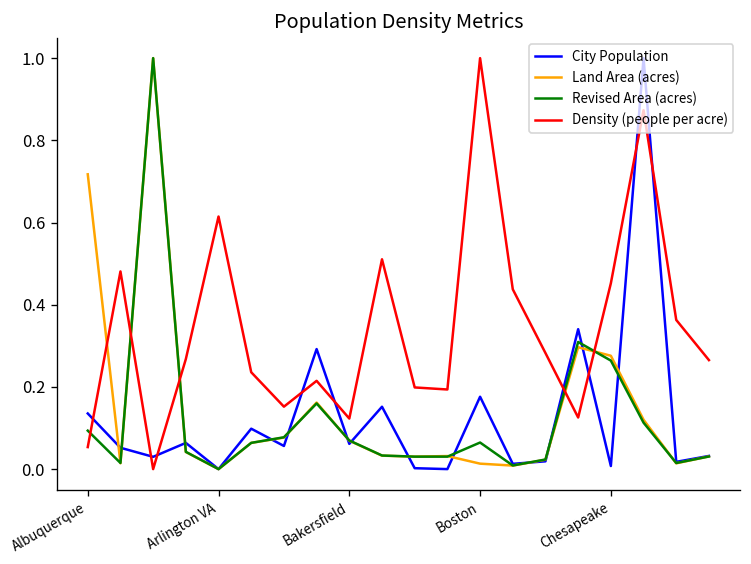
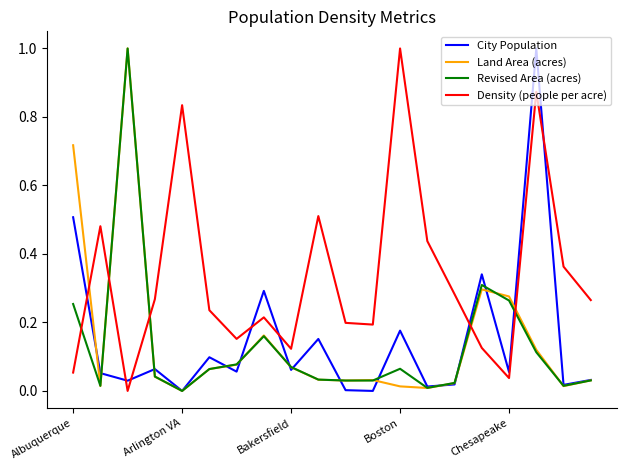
  {
    "City Population": {
-     "Albuquerque": 0.14,
+     "Albuquerque": 0.51,
      "Bakersfield": 0.06,
      "Boston": 0.18,
-     "Chesapeake": 0.01
+     "Chesapeake": 0.06
    },
    "Land Area (acres)": {
      "Albuquerque": 0.72,
      "Boston": 0.01,
      "Chesapeake": 0.28
    },
    "Revised Area (acres)": {
-     "Albuquerque": 0.09,
+     "Albuquerque": 0.25,
      "Boston": 0.06,
      "Chesapeake": 0.26
    },
    "Density (people per acre)": {
      "Albuquerque": 0.05,
-     "Arlington VA": 0.61,
+     "Arlington VA": 0.83,
      "Bakersfield": 0.12,
      "Boston": 1.00,
-     "Chesapeake": 0.45
+     "Chesapeake": 0.04
    }
  }
